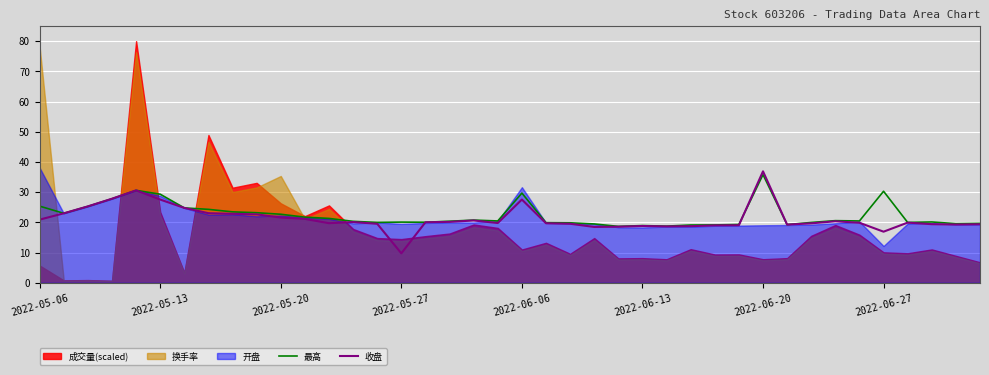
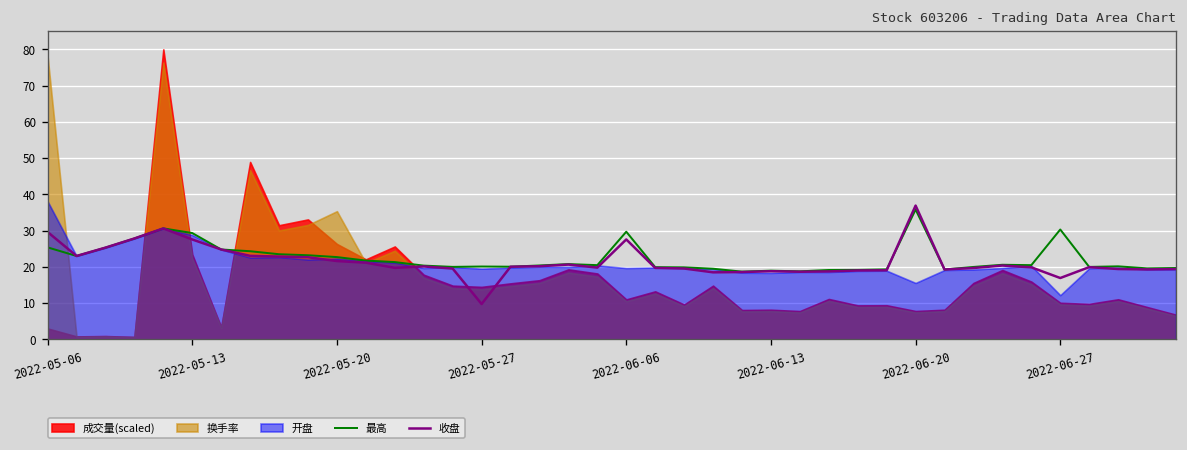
  {
    "成交量(scaled)": {
-     "2022-05-06": 6,
+     "2022-05-06": 3,
      "2022-05-13": 23,
      "2022-05-20": 26
    },
    "最高": {
      "2022-05-06": 25,
      "2022-06-06": 30,
      "2022-06-20": 36,
      "2022-06-27": 30
    },
    "收盘": {
-     "2022-05-06": 21,
+     "2022-05-06": 30,
      "2022-05-13": 28,
      "2022-05-27": 10,
      "2022-06-06": 28,
      "2022-06-20": 37,
      "2022-06-27": 17
    },
    "换手率": {
      "2022-05-06": 78,
      "2022-05-13": 22,
      "2022-05-20": 35
    },
    "开盘": {
      "2022-05-06": 38,
-     "2022-06-06": 32,
-     "2022-06-20": 19,
+     "2022-06-06": 20,
+     "2022-06-20": 16,
      "2022-06-27": 12
    }
  }
